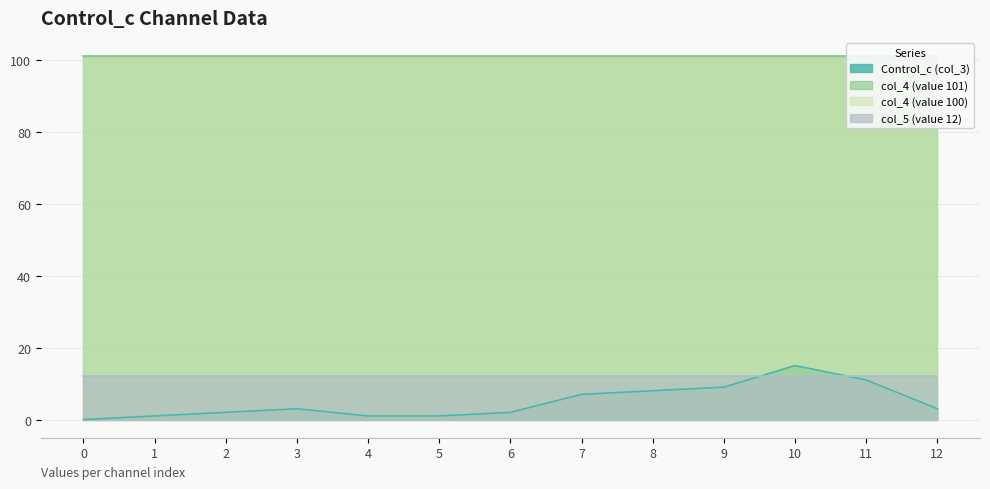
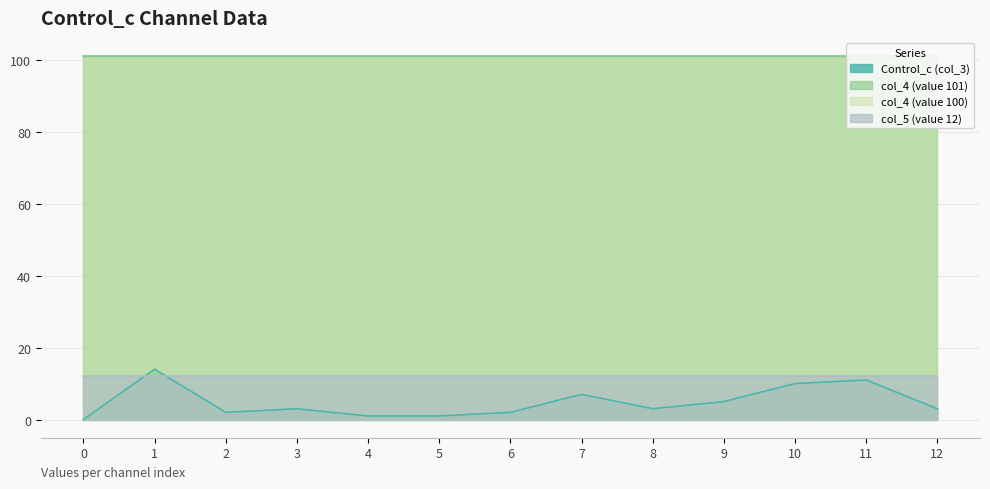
  {
    "Control_c (col_3)": {
      "0": 0,
-     "1": 1,
+     "1": 14,
      "2": 2,
      "3": 3,
      "4": 1,
      "5": 1,
      "6": 2,
      "7": 7,
-     "8": 8,
-     "9": 9,
-     "10": 15,
+     "8": 3,
+     "9": 5,
+     "10": 10,
      "11": 11,
      "12": 3
    },
    "col_4 (value 101)": {
      "0": 101,
      "1": 101,
      "2": 101,
      "3": 101,
      "4": 101,
      "5": 101,
      "6": 101,
      "7": 101,
      "8": 101,
      "9": 101,
      "10": 101
    }
  }
